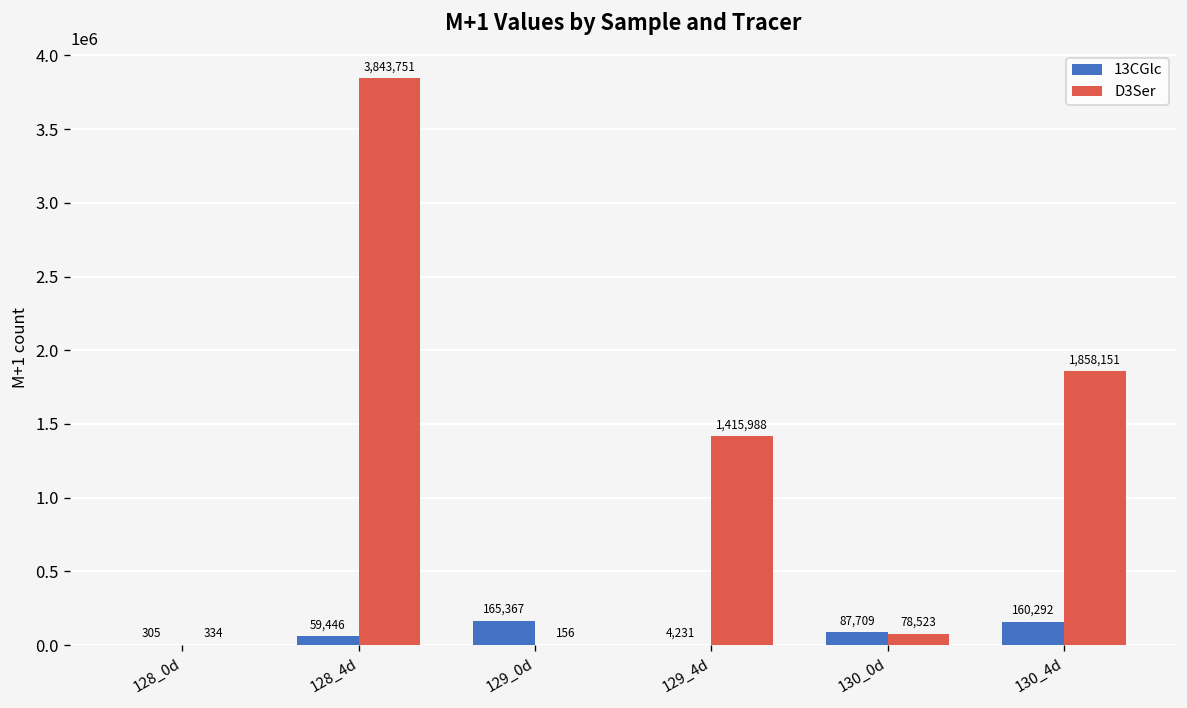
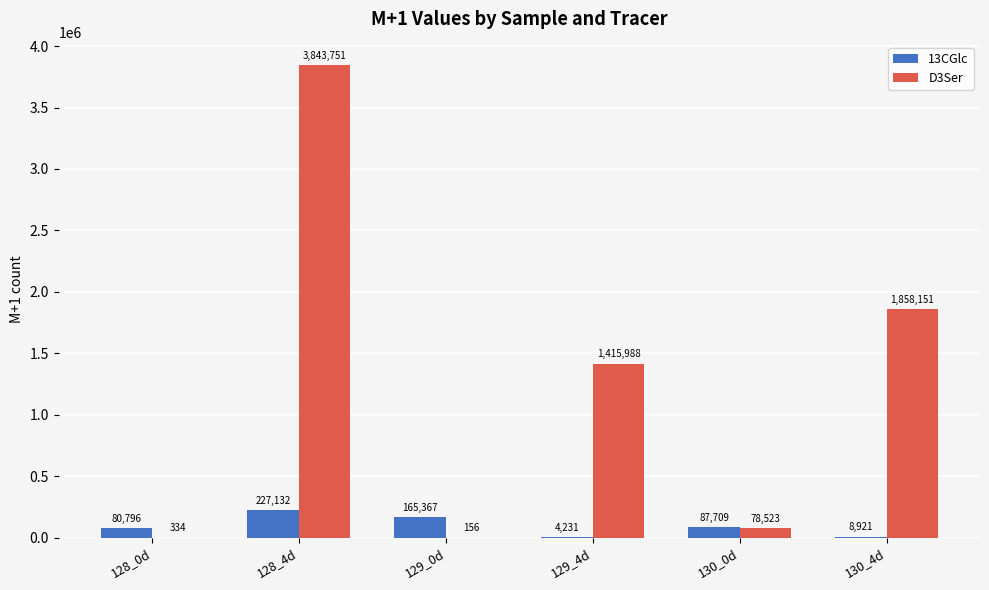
  {
    "13CGlc": {
-     "128_0d": "305",
-     "128_4d": "59,446",
+     "128_0d": "80,796",
+     "128_4d": "227,132",
      "129_0d": "165,367",
      "129_4d": "4,231",
      "130_0d": "87,709",
-     "130_4d": "160,292"
+     "130_4d": "8,921"
    },
    "D3Ser": {
      "128_0d": "334",
      "128_4d": "3,843,751",
      "129_0d": "156",
      "129_4d": "1,415,988",
      "130_0d": "78,523",
      "130_4d": "1,858,151"
    }
  }
